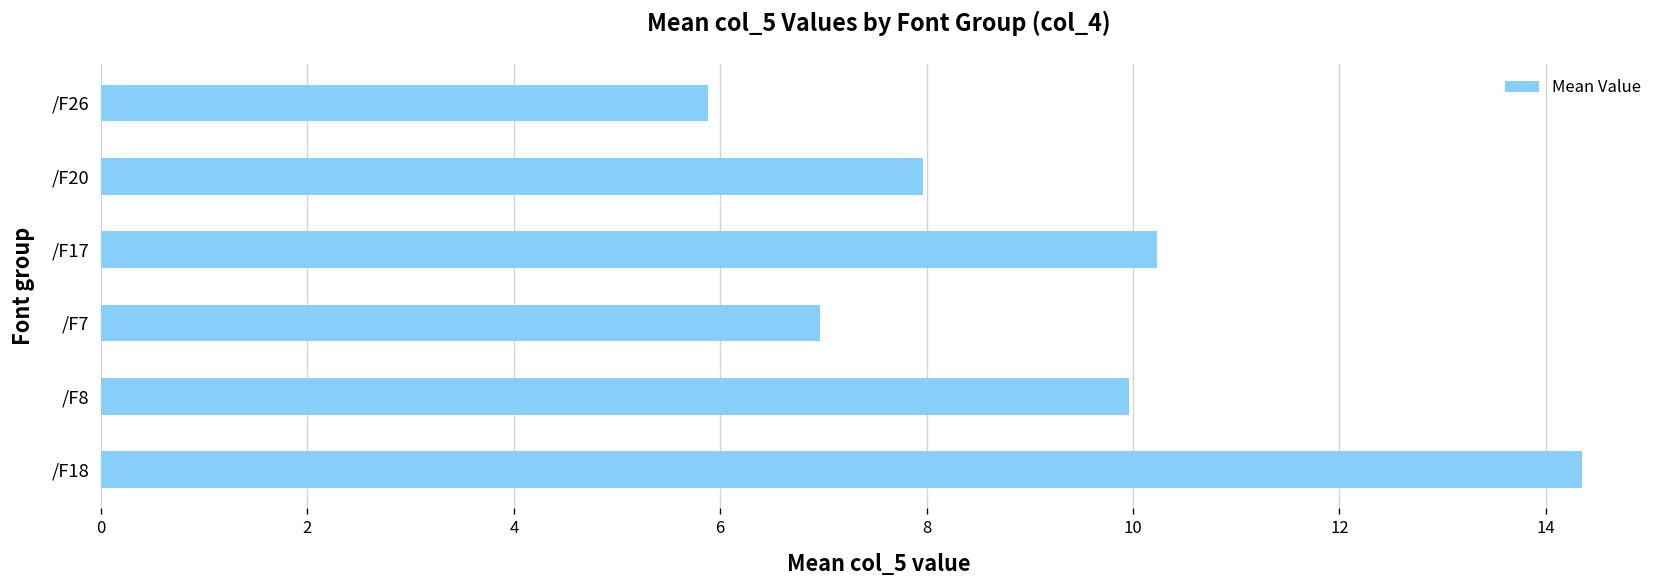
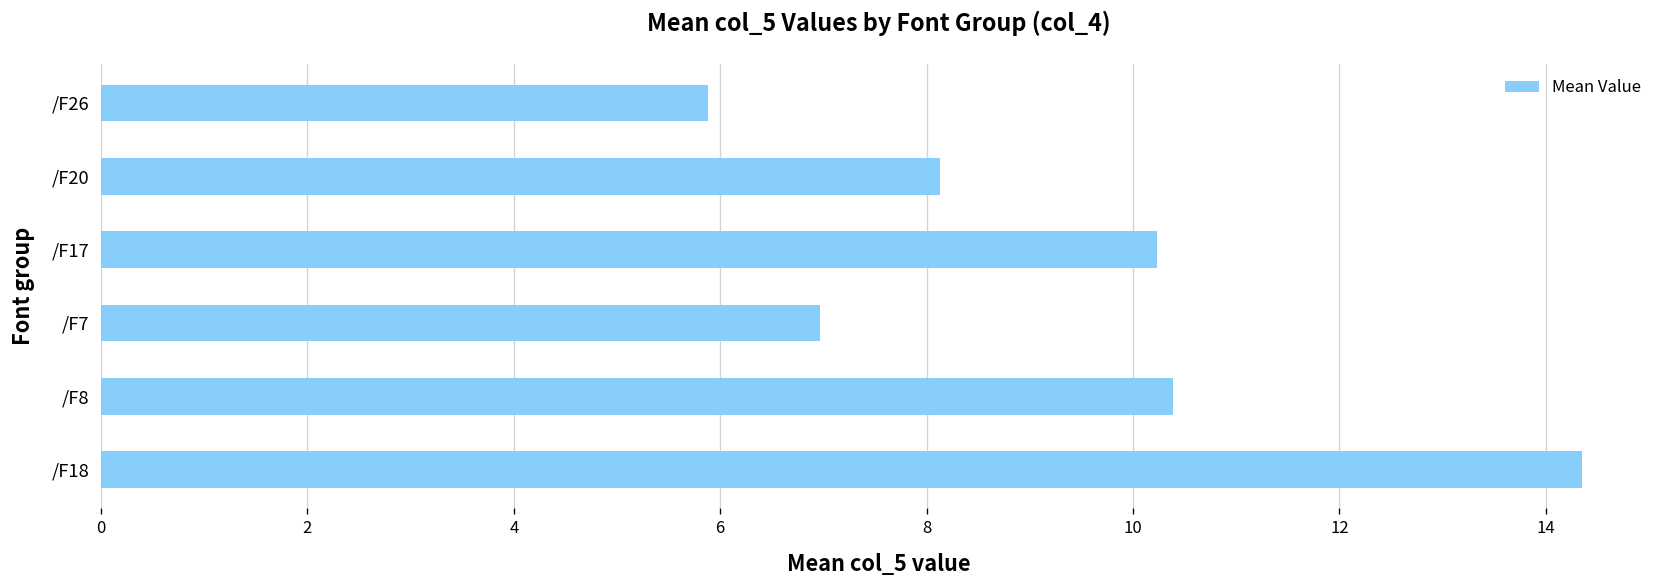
  {
    "/F26": 5.9,
-   "/F20": 8.0,
+   "/F20": 8.1,
    "/F17": 10.2,
    "/F7": 7.0,
-   "/F8": 10.0,
+   "/F8": 10.4,
    "/F18": 14.4
  }
